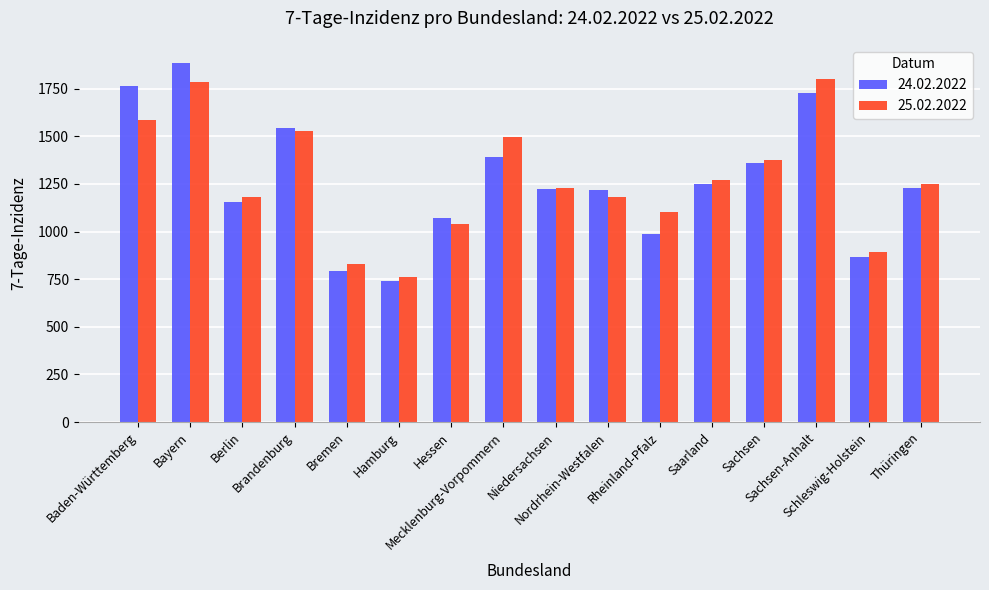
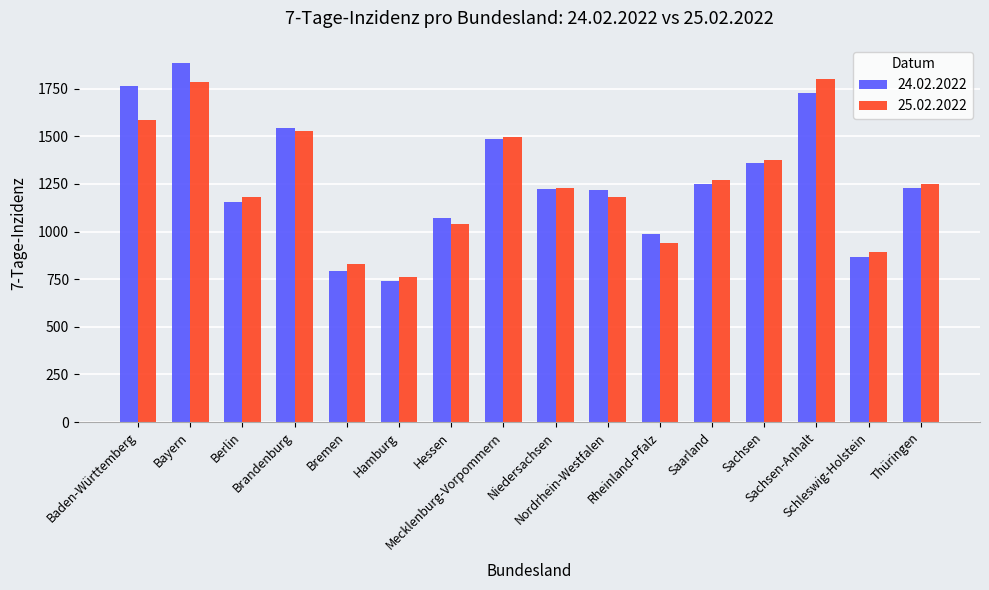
  {
    "24.02.2022": {
      "Baden-Württemberg": 1770,
      "Bayern": 1890,
      "Berlin": 1150,
      "Brandenburg": 1540,
      "Bremen": 800,
      "Hamburg": 740,
      "Hessen": 1070,
-     "Mecklenburg-Vorpommern": 1390,
+     "Mecklenburg-Vorpommern": 1480,
      "Niedersachsen": 1220,
      "Nordrhein-Westfalen": 1220,
      "Rheinland-Pfalz": 990,
      "Saarland": 1250,
      "Sachsen": 1360,
      "Sachsen-Anhalt": 1730,
      "Schleswig-Holstein": 870,
      "Thüringen": 1230
    },
    "25.02.2022": {
      "Baden-Württemberg": 1590,
      "Bayern": 1780,
      "Berlin": 1180,
      "Brandenburg": 1530,
      "Bremen": 830,
      "Hamburg": 760,
      "Hessen": 1040,
      "Mecklenburg-Vorpommern": 1500,
      "Niedersachsen": 1230,
      "Nordrhein-Westfalen": 1180,
-     "Rheinland-Pfalz": 1100,
+     "Rheinland-Pfalz": 940,
      "Saarland": 1270,
      "Sachsen": 1380,
      "Sachsen-Anhalt": 1800,
      "Schleswig-Holstein": 890,
      "Thüringen": 1250
    }
  }
